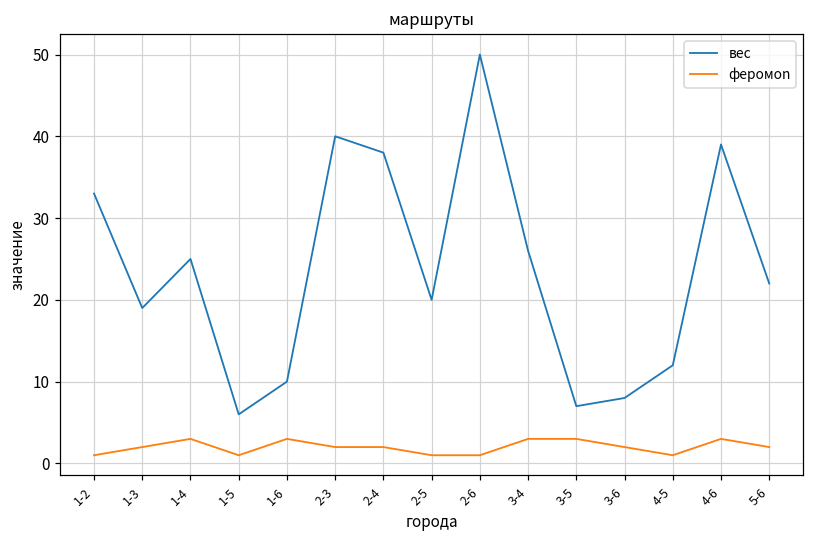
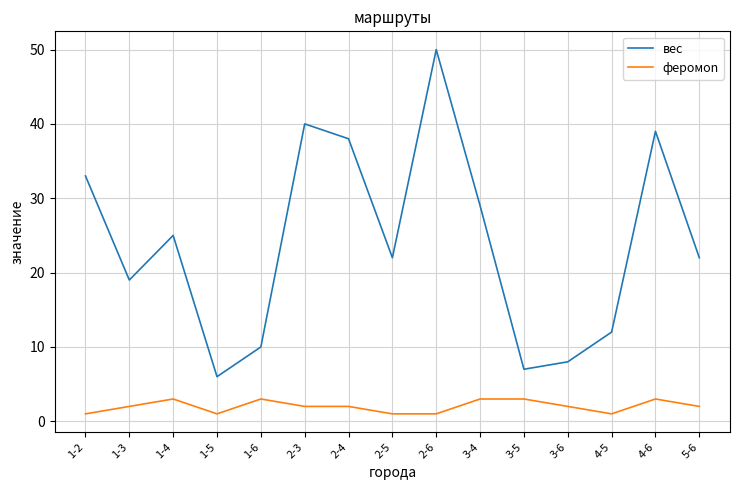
  {
    "вec": {
      "1-2": 33,
      "1-3": 19,
      "1-4": 25,
      "1-5": 6,
      "1-6": 10,
      "2-3": 40,
      "2-4": 38,
-     "2-5": 20,
+     "2-5": 22,
      "2-6": 50,
-     "3-4": 26,
+     "3-4": 29,
      "3-5": 7,
      "3-6": 8,
      "4-5": 12,
      "4-6": 39,
      "5-6": 22
    },
    "фeромоn": {
      "1-2": 1,
      "1-3": 2,
      "1-4": 3,
      "1-5": 1,
      "1-6": 3,
      "2-3": 2,
      "2-4": 2,
      "2-5": 1,
      "2-6": 1,
      "3-4": 3,
      "3-5": 3,
      "3-6": 2,
      "4-5": 1,
      "4-6": 3,
      "5-6": 2
    }
  }
